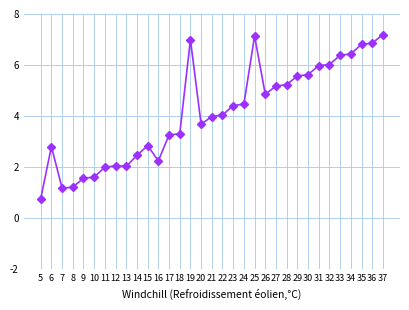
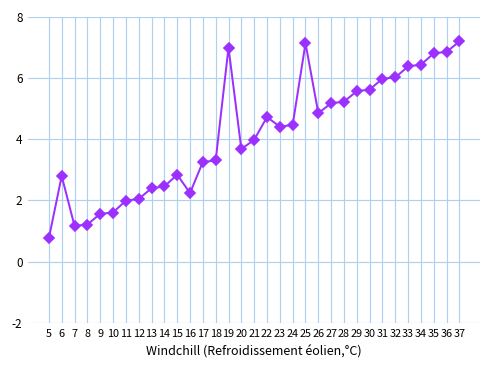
  {
    "5": 0.8,
    "6": 2.8,
    "7": 1.2,
    "8": 1.2,
    "9": 1.6,
    "10": 1.6,
    "11": 2.0,
    "12": 2.0,
-   "13": 2.0,
+   "13": 2.4,
    "14": 2.5,
    "15": 2.8,
    "16": 2.2,
    "17": 3.3,
    "18": 3.3,
    "19": 7.0,
    "20": 3.7,
    "21": 4.0,
-   "22": 4.0,
+   "22": 4.7,
    "23": 4.4,
    "24": 4.5,
    "25": 7.1,
    "26": 4.9,
    "27": 5.2,
    "28": 5.2,
    "29": 5.6,
    "30": 5.6,
    "31": 6.0,
    "32": 6.0,
    "33": 6.4,
    "34": 6.4,
    "35": 6.8,
    "36": 6.9,
    "37": 7.2
  }
